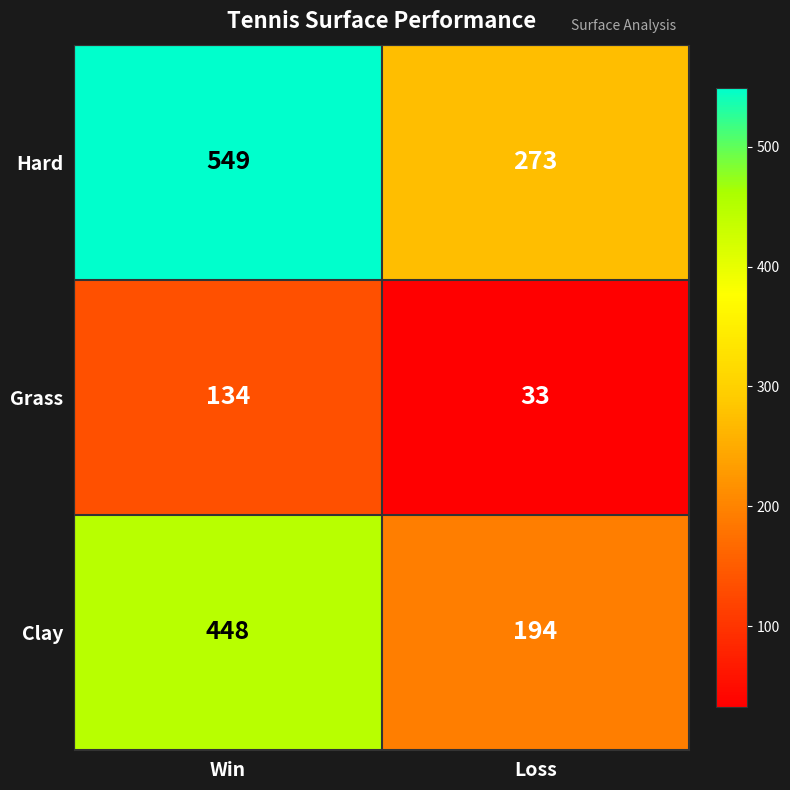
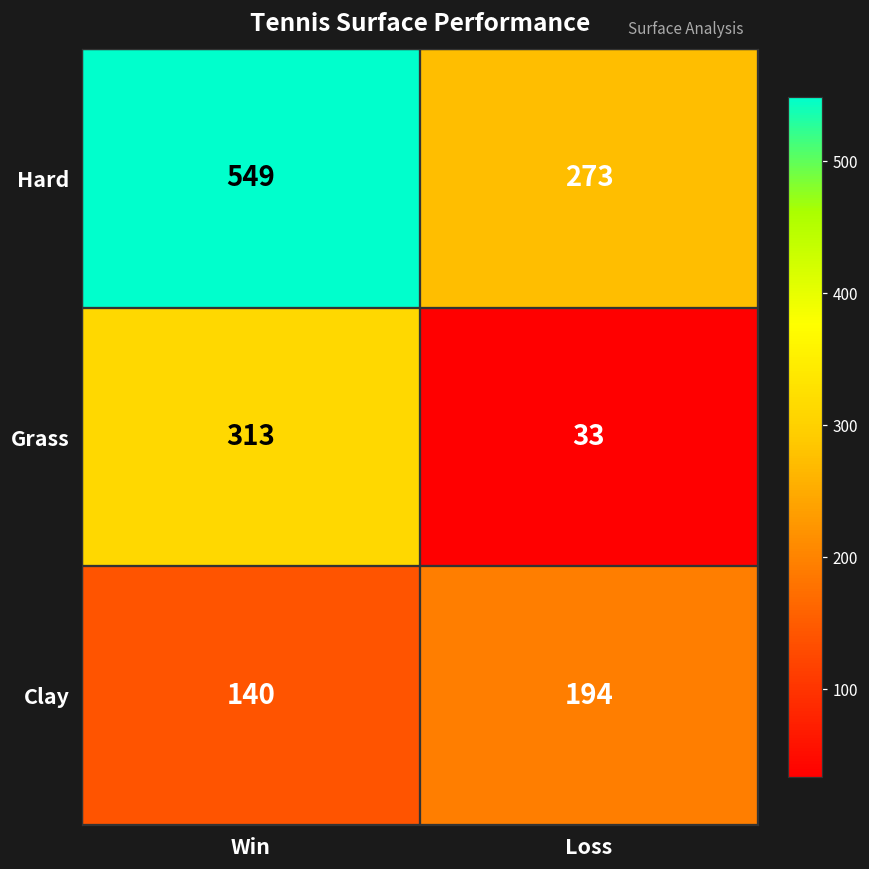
  {
    "Hard": {
      "Win": 549,
      "Loss": 273
    },
    "Grass": {
-     "Win": 134,
+     "Win": 313,
      "Loss": 33
    },
    "Clay": {
-     "Win": 448,
+     "Win": 140,
      "Loss": 194
    }
  }
